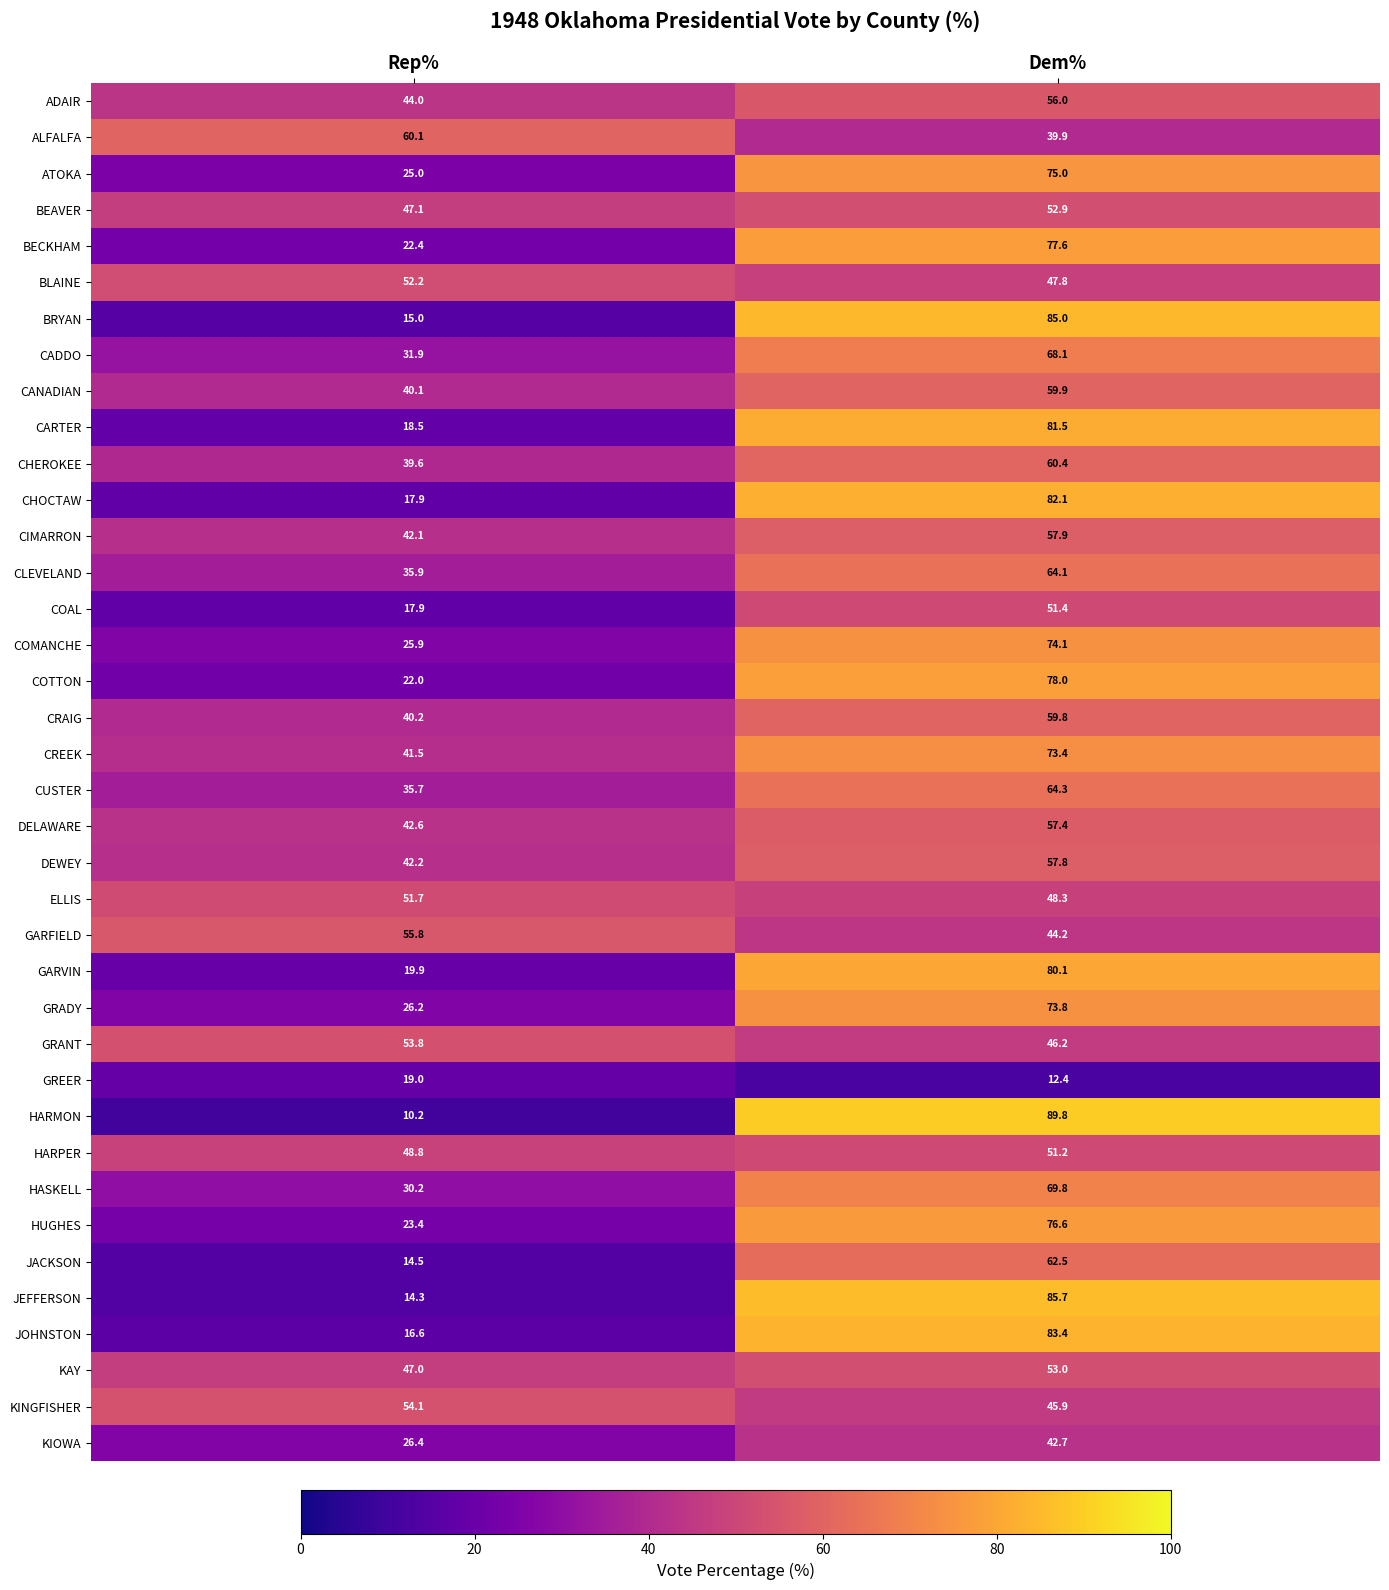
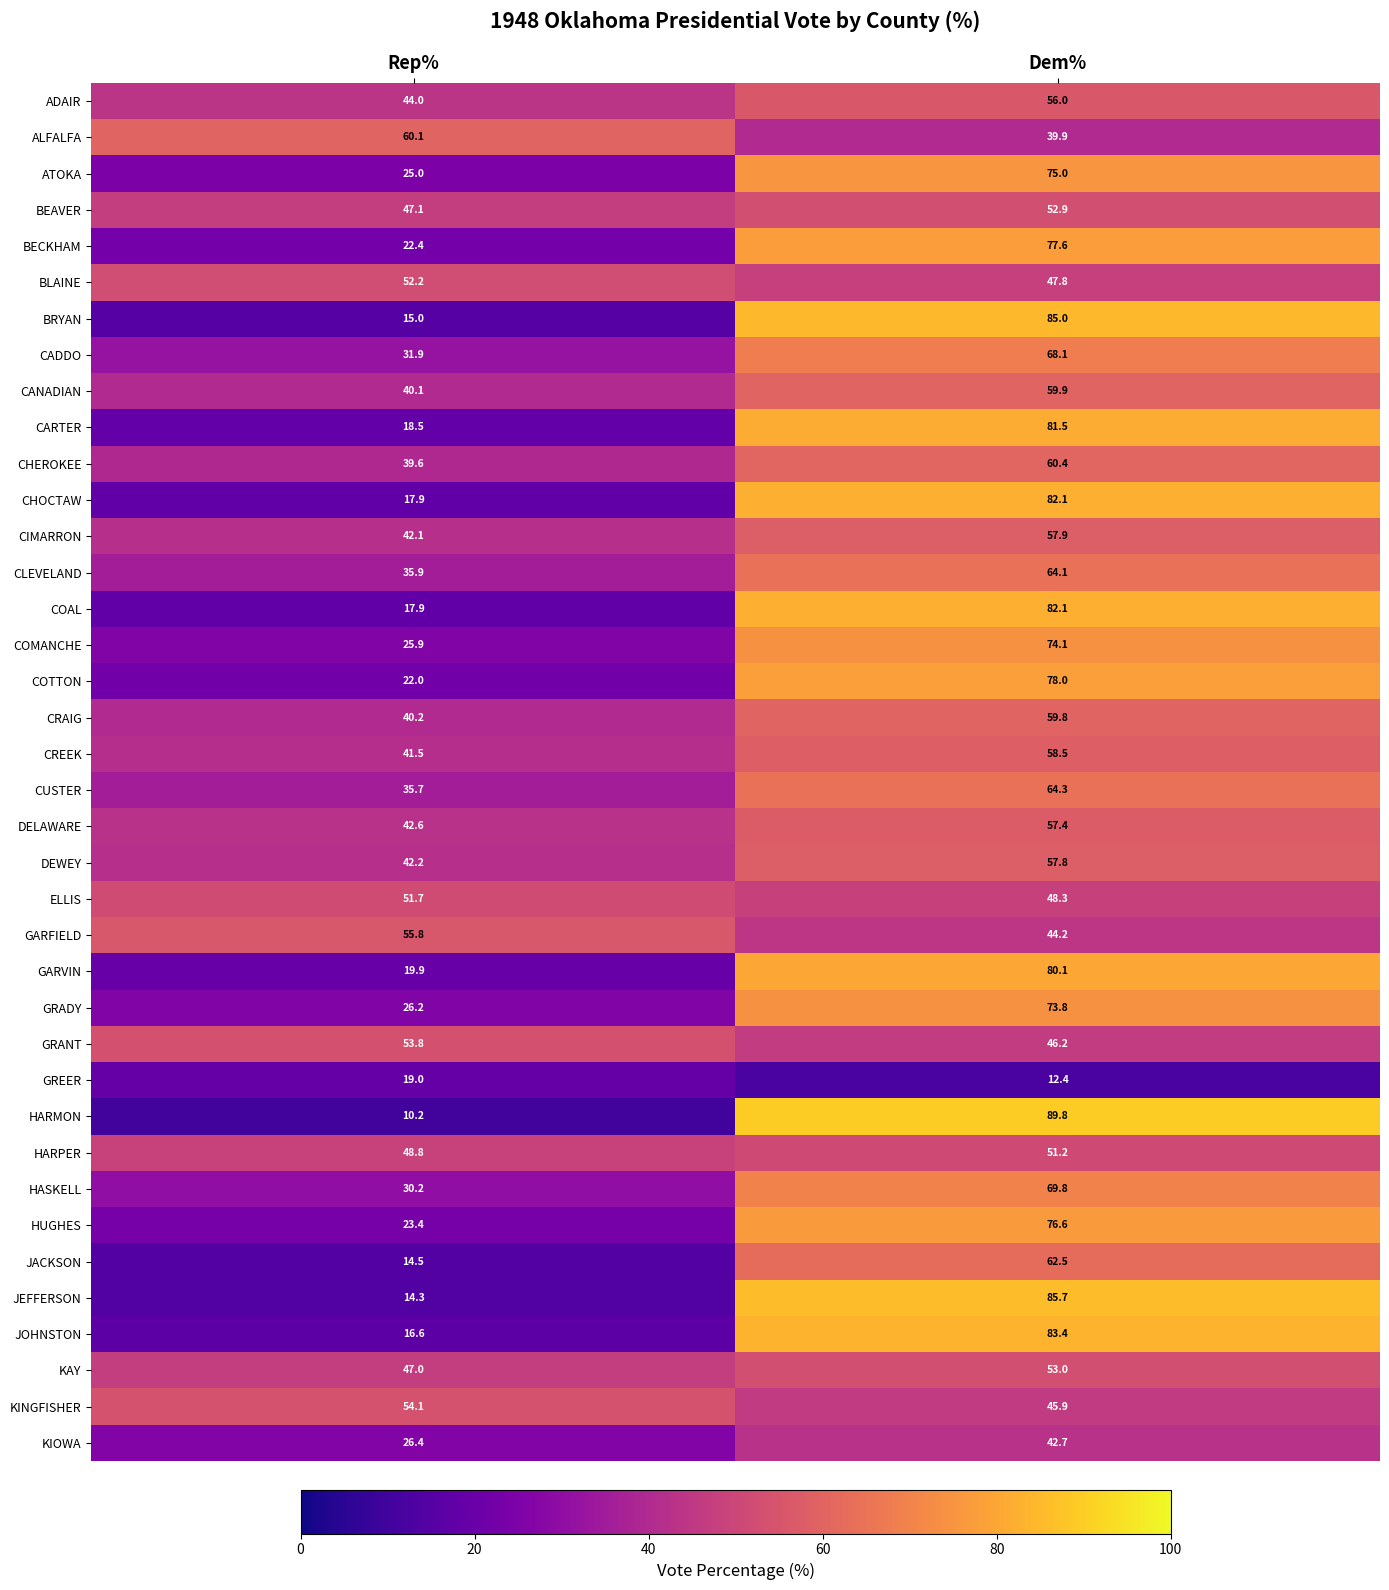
  {
    "ADAIR": {
      "Rep%": 44.0,
      "Dem%": 56.0
    },
    "ALFALFA": {
      "Rep%": 60.1,
      "Dem%": 39.9
    },
    "ATOKA": {
      "Rep%": 25.0,
      "Dem%": 75.0
    },
    "BEAVER": {
      "Rep%": 47.1,
      "Dem%": 52.9
    },
    "BECKHAM": {
      "Rep%": 22.4,
      "Dem%": 77.6
    },
    "BLAINE": {
      "Rep%": 52.2,
      "Dem%": 47.8
    },
    "BRYAN": {
      "Rep%": 15.0,
      "Dem%": 85.0
    },
    "CADDO": {
      "Rep%": 31.9,
      "Dem%": 68.1
    },
    "CANADIAN": {
      "Rep%": 40.1,
      "Dem%": 59.9
    },
    "CARTER": {
      "Rep%": 18.5,
      "Dem%": 81.5
    },
    "CHEROKEE": {
      "Rep%": 39.6,
      "Dem%": 60.4
    },
    "CHOCTAW": {
      "Rep%": 17.9,
      "Dem%": 82.1
    },
    "CIMARRON": {
      "Rep%": 42.1,
      "Dem%": 57.9
    },
    "CLEVELAND": {
      "Rep%": 35.9,
      "Dem%": 64.1
    },
    "COAL": {
      "Rep%": 17.9,
-     "Dem%": 51.4
+     "Dem%": 82.1
    },
    "COMANCHE": {
      "Rep%": 25.9,
      "Dem%": 74.1
    },
    "COTTON": {
      "Rep%": 22.0,
      "Dem%": 78.0
    },
    "CRAIG": {
      "Rep%": 40.2,
      "Dem%": 59.8
    },
    "CREEK": {
      "Rep%": 41.5,
-     "Dem%": 73.4
+     "Dem%": 58.5
    },
    "CUSTER": {
      "Rep%": 35.7,
      "Dem%": 64.3
    },
    "DELAWARE": {
      "Rep%": 42.6,
      "Dem%": 57.4
    },
    "DEWEY": {
      "Rep%": 42.2,
      "Dem%": 57.8
    },
    "ELLIS": {
      "Rep%": 51.7,
      "Dem%": 48.3
    },
    "GARFIELD": {
      "Rep%": 55.8,
      "Dem%": 44.2
    },
    "GARVIN": {
      "Rep%": 19.9,
      "Dem%": 80.1
    },
    "GRADY": {
      "Rep%": 26.2,
      "Dem%": 73.8
    },
    "GRANT": {
      "Rep%": 53.8,
      "Dem%": 46.2
    },
    "GREER": {
      "Rep%": 19.0,
      "Dem%": 12.4
    },
    "HARMON": {
      "Rep%": 10.2,
      "Dem%": 89.8
    },
    "HARPER": {
      "Rep%": 48.8,
      "Dem%": 51.2
    },
    "HASKELL": {
      "Rep%": 30.2,
      "Dem%": 69.8
    },
    "HUGHES": {
      "Rep%": 23.4,
      "Dem%": 76.6
    },
    "JACKSON": {
      "Rep%": 14.5,
      "Dem%": 62.5
    },
    "JEFFERSON": {
      "Rep%": 14.3,
      "Dem%": 85.7
    },
    "JOHNSTON": {
      "Rep%": 16.6,
      "Dem%": 83.4
    },
    "KAY": {
      "Rep%": 47.0,
      "Dem%": 53.0
    },
    "KINGFISHER": {
      "Rep%": 54.1,
      "Dem%": 45.9
    },
    "KIOWA": {
      "Rep%": 26.4,
      "Dem%": 42.7
    }
  }
